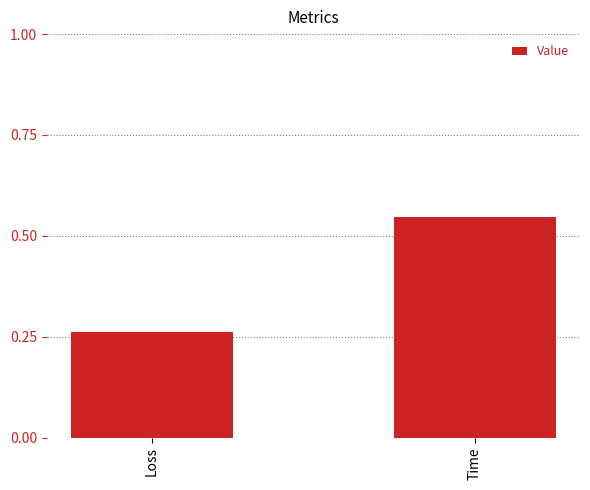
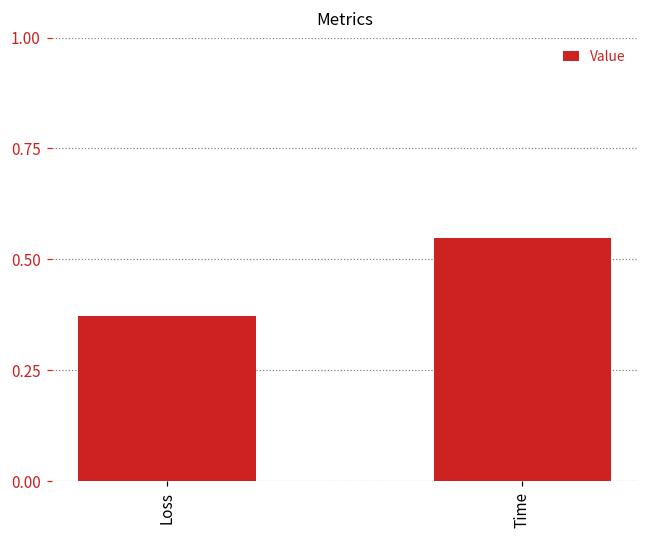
  {
-   "Loss": 0.26,
+   "Loss": 0.37,
    "Time": 0.55
  }
